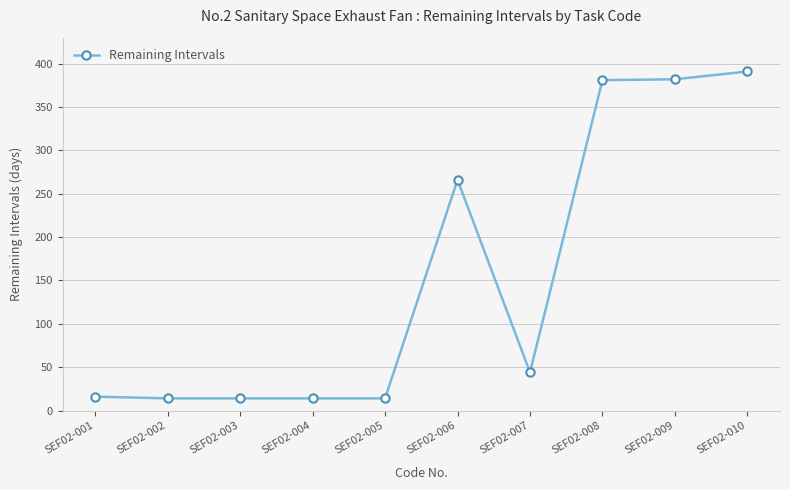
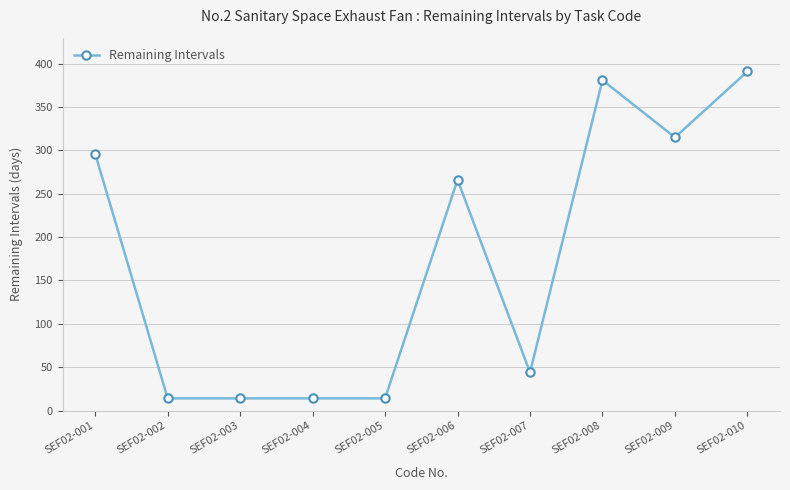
  {
-   "SEF02-001": 20,
+   "SEF02-001": 300,
    "SEF02-002": 10,
    "SEF02-003": 10,
    "SEF02-004": 10,
    "SEF02-005": 10,
    "SEF02-006": 270,
    "SEF02-007": 40,
    "SEF02-008": 380,
-   "SEF02-009": 380,
+   "SEF02-009": 320,
    "SEF02-010": 390
  }
